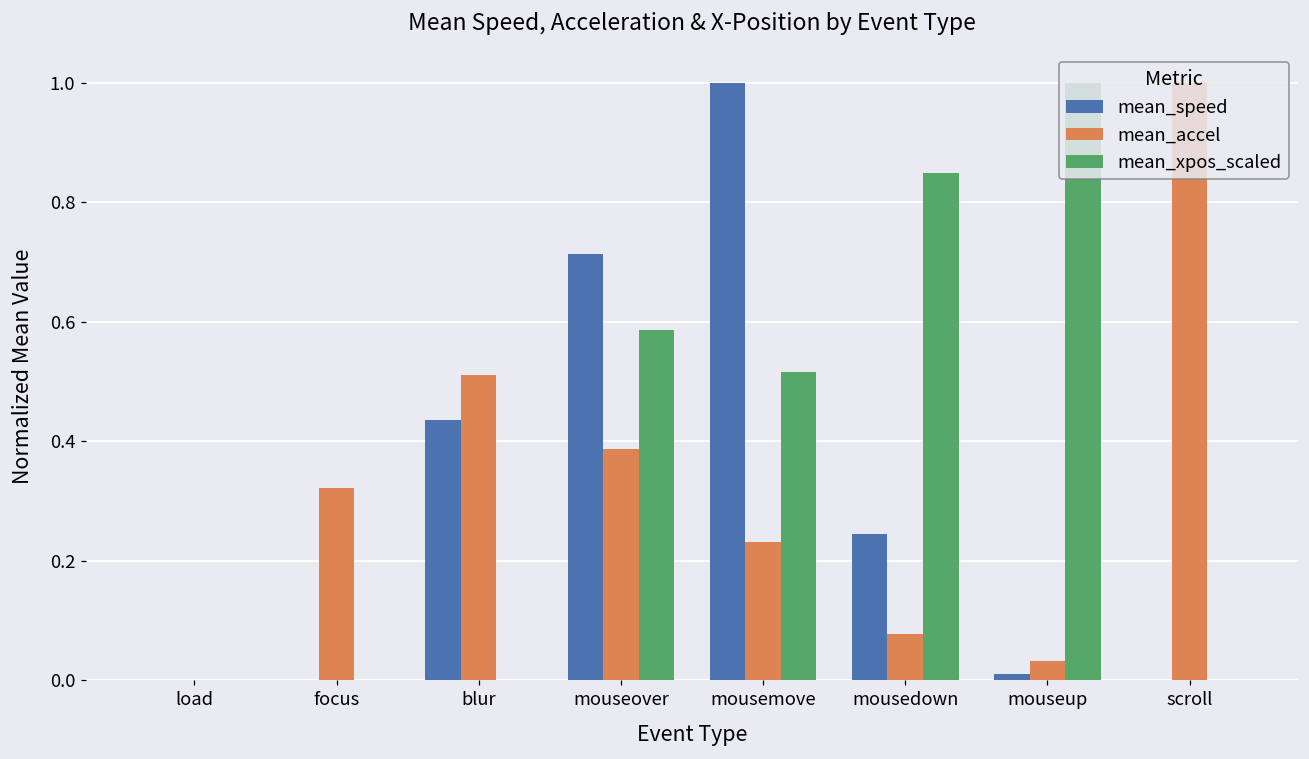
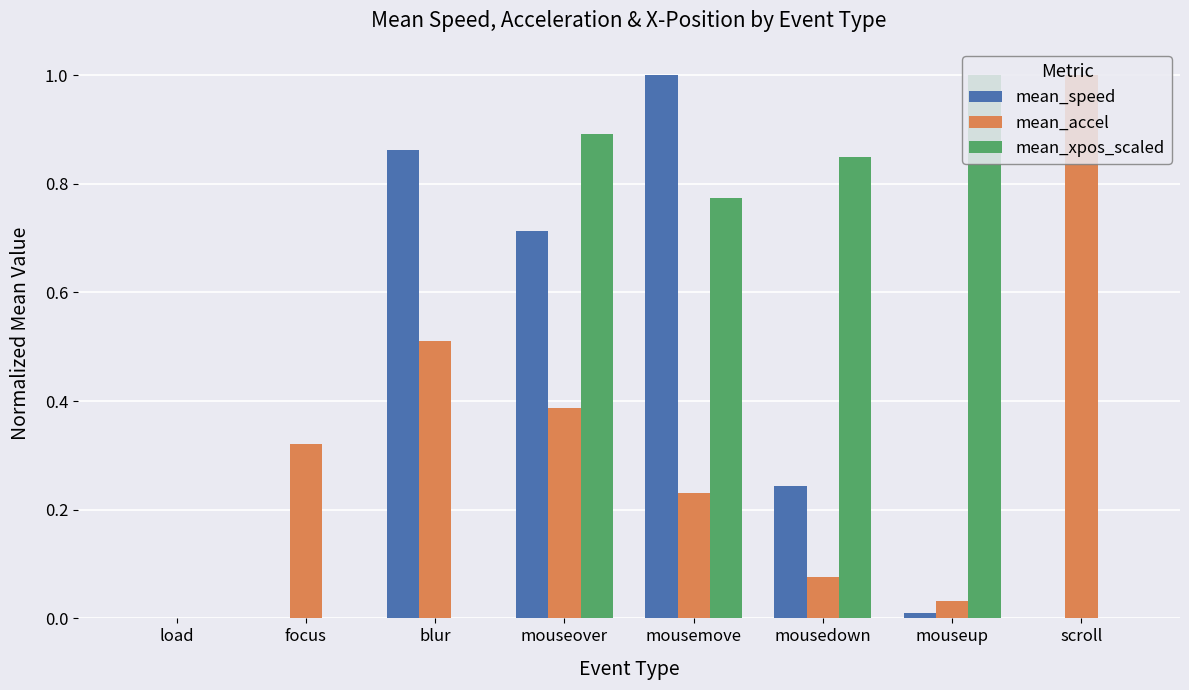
  {
    "mean_speed": {
      "load": 0.00,
      "focus": 0.00,
-     "blur": 0.43,
+     "blur": 0.86,
      "mouseover": 0.71,
      "mousemove": 1.00,
      "mousedown": 0.24,
      "mouseup": 0.01,
      "scroll": 0.00
    },
    "mean_accel": {
      "load": 0.00,
      "focus": 0.32,
      "blur": 0.51,
      "mouseover": 0.39,
      "mousemove": 0.23,
      "mousedown": 0.08,
      "mouseup": 0.03
    },
    "mean_xpos_scaled": {
      "load": 0.00,
      "focus": 0.00,
      "blur": 0.00,
-     "mouseover": 0.59,
-     "mousemove": 0.52,
+     "mouseover": 0.89,
+     "mousemove": 0.77,
      "mousedown": 0.85,
      "scroll": 0.00
    }
  }
